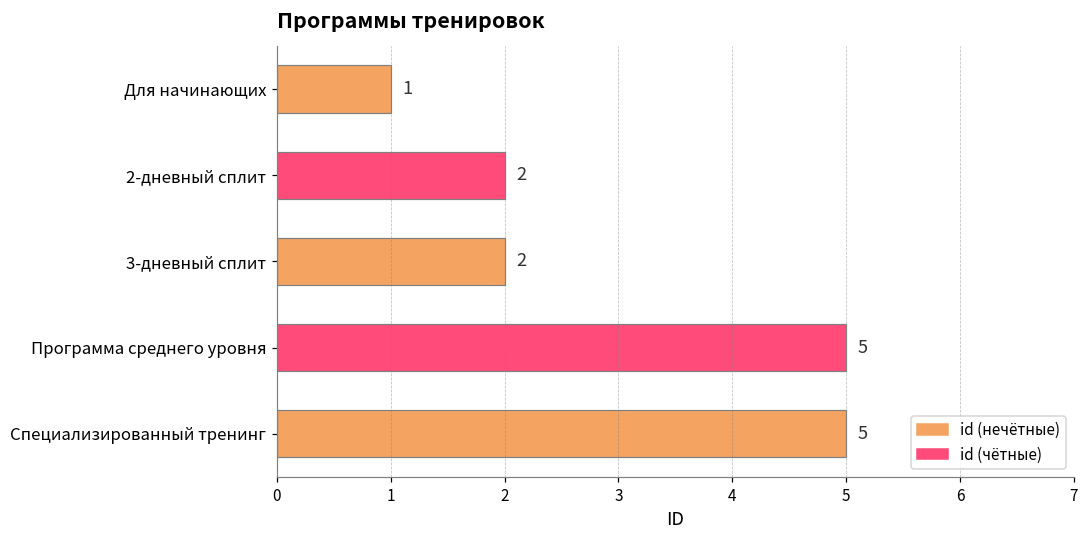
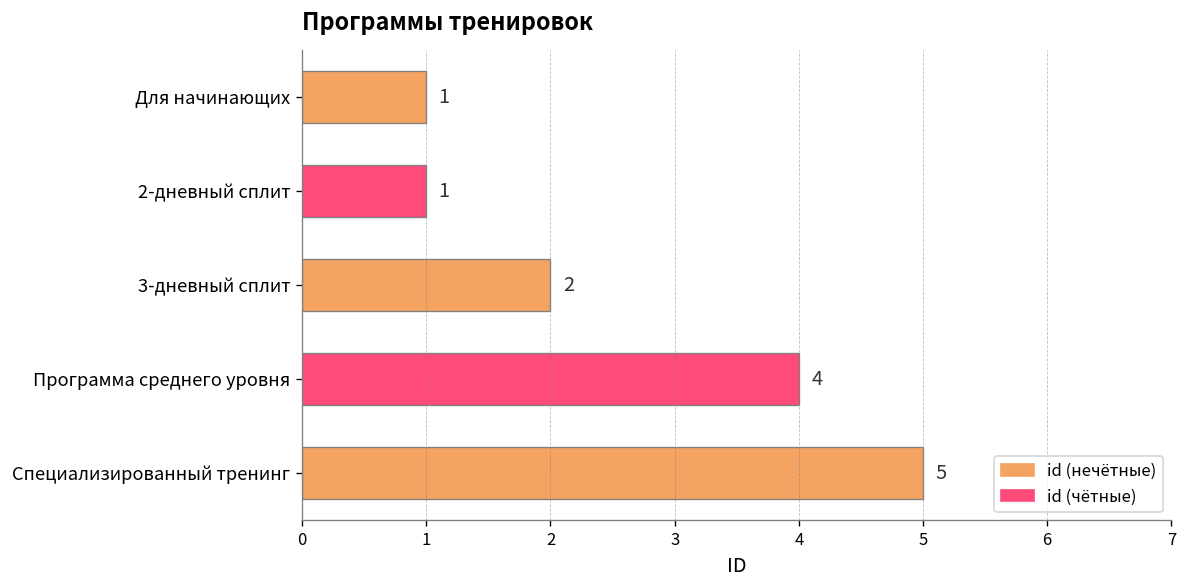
  {
    "Для начинающих": 1,
-   "2-дневный сплит": 2,
+   "2-дневный сплит": 1,
    "3-дневный сплит": 2,
-   "Программа среднего уровня": 5,
+   "Программа среднего уровня": 4,
    "Специализированный тренинг": 5
  }
